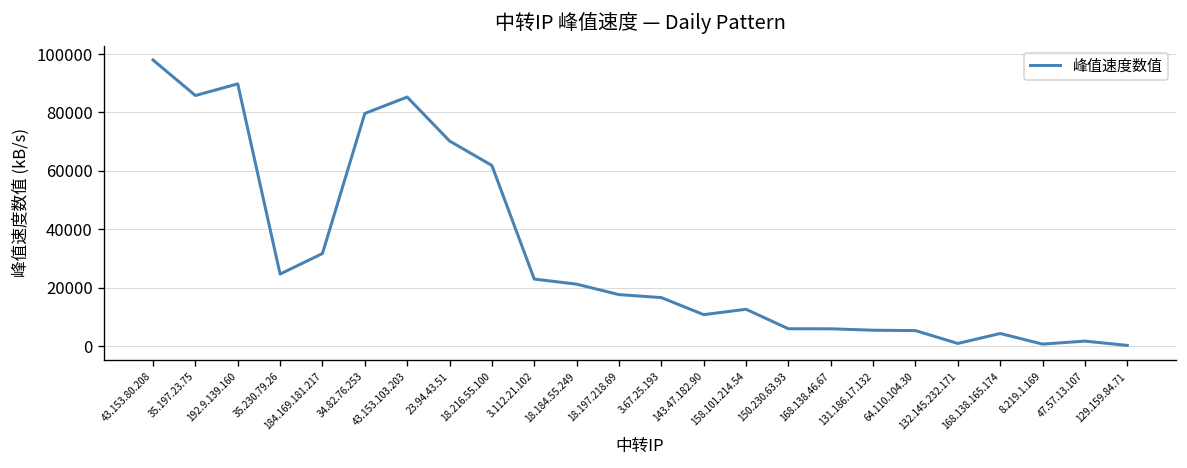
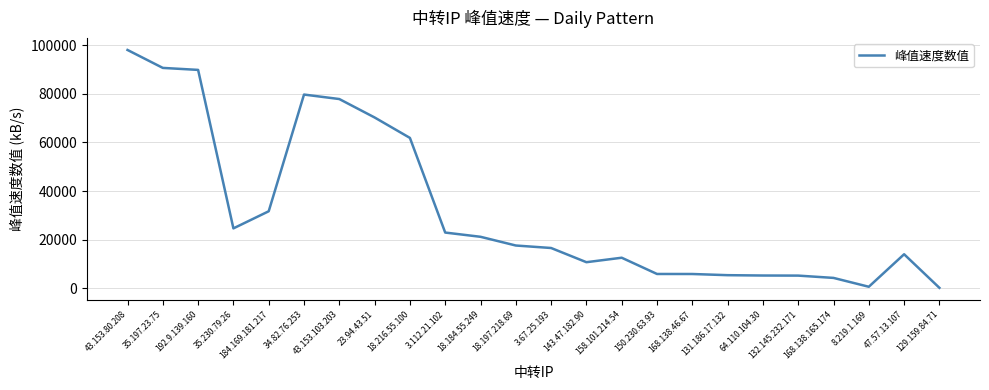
  {
    "43.153.80.208": 98000,
-   "35.197.23.75": 86000,
+   "35.197.23.75": 91000,
    "192.9.139.160": 90000,
    "35.230.79.26": 25000,
    "184.169.181.217": 32000,
    "34.82.76.253": 80000,
-   "43.153.103.203": 85000,
+   "43.153.103.203": 78000,
    "23.94.43.51": 70000,
    "18.216.55.100": 62000,
    "3.112.21.102": 23000,
    "18.184.55.249": 21000,
    "18.197.218.69": 18000,
    "3.67.25.193": 17000,
    "143.47.182.90": 11000,
    "158.101.214.54": 13000,
    "150.230.63.93": 6000,
    "168.138.46.67": 6000,
    "131.186.17.132": 5000,
    "64.110.104.30": 5000,
-   "132.145.232.171": 1000,
+   "132.145.232.171": 5000,
    "168.138.165.174": 4000,
    "8.219.1.169": 1000,
-   "47.57.13.107": 2000,
+   "47.57.13.107": 14000,
    "129.159.84.71": 0
  }
